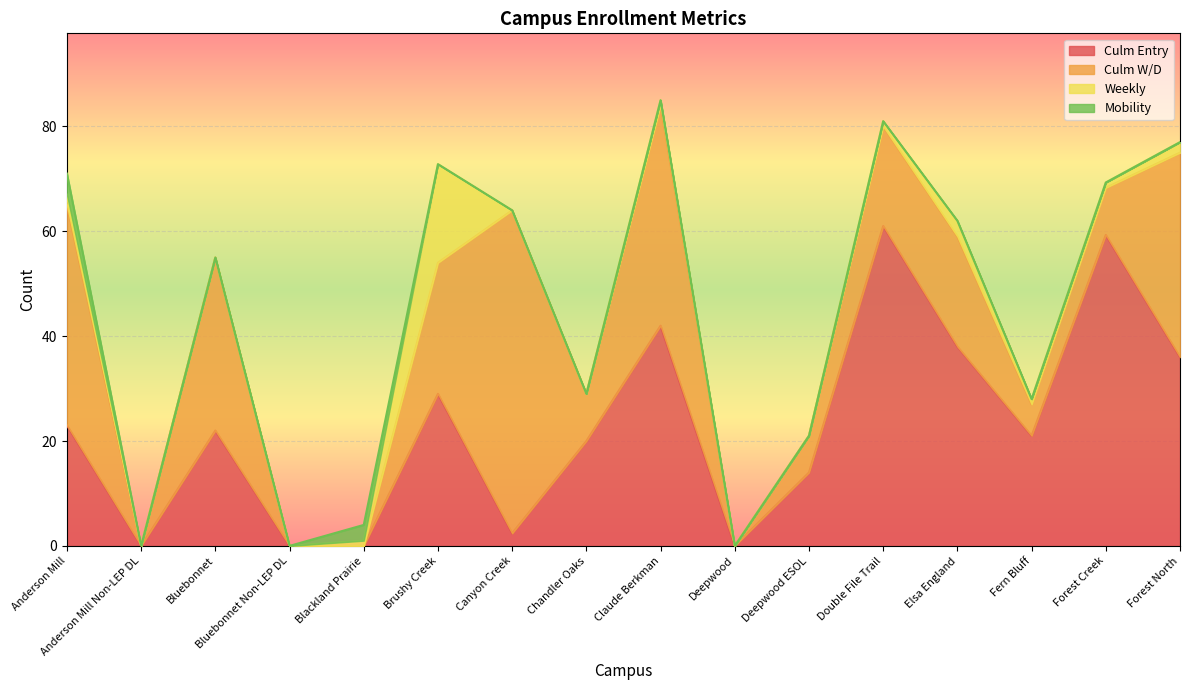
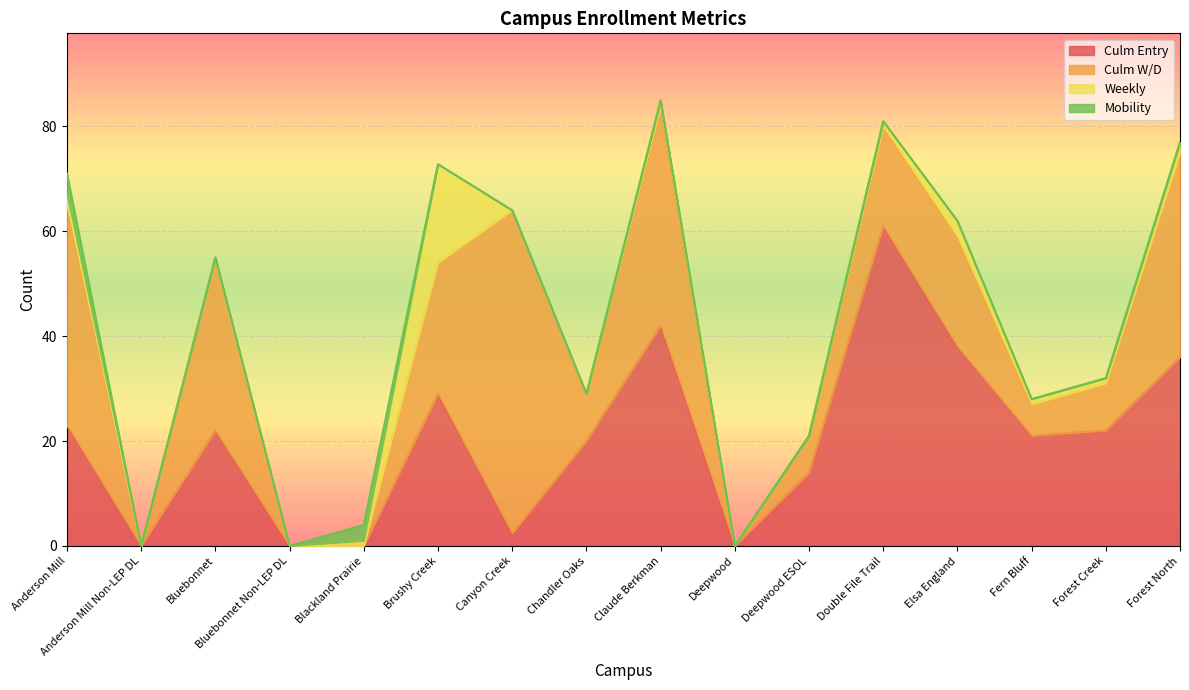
  {
    "Culm Entry": {
      "Anderson Mill": 23,
      "Bluebonnet": 22,
      "Brushy Creek": 29,
      "Canyon Creek": 2,
      "Chandler Oaks": 20,
      "Claude Berkman": 42,
      "Deepwood ESOL": 14,
      "Double File Trail": 61,
      "Elsa England": 38,
      "Fern Bluff": 21,
-     "Forest Creek": 59,
+     "Forest Creek": 22,
      "Forest North": 36
    },
    "Culm W/D": {
      "Anderson Mill": 42,
      "Brushy Creek": 25,
      "Claude Berkman": 42,
      "Double File Trail": 19,
      "Elsa England": 21,
      "Fern Bluff": 6,
      "Forest Creek": 9,
      "Forest North": 39
    },
    "Weekly": {
      "Anderson Mill": 2,
      "Blackland Prairie": 1
    },
    "Mobility": {
      "Anderson Mill": 4,
      "Blackland Prairie": 3
    }
  }
